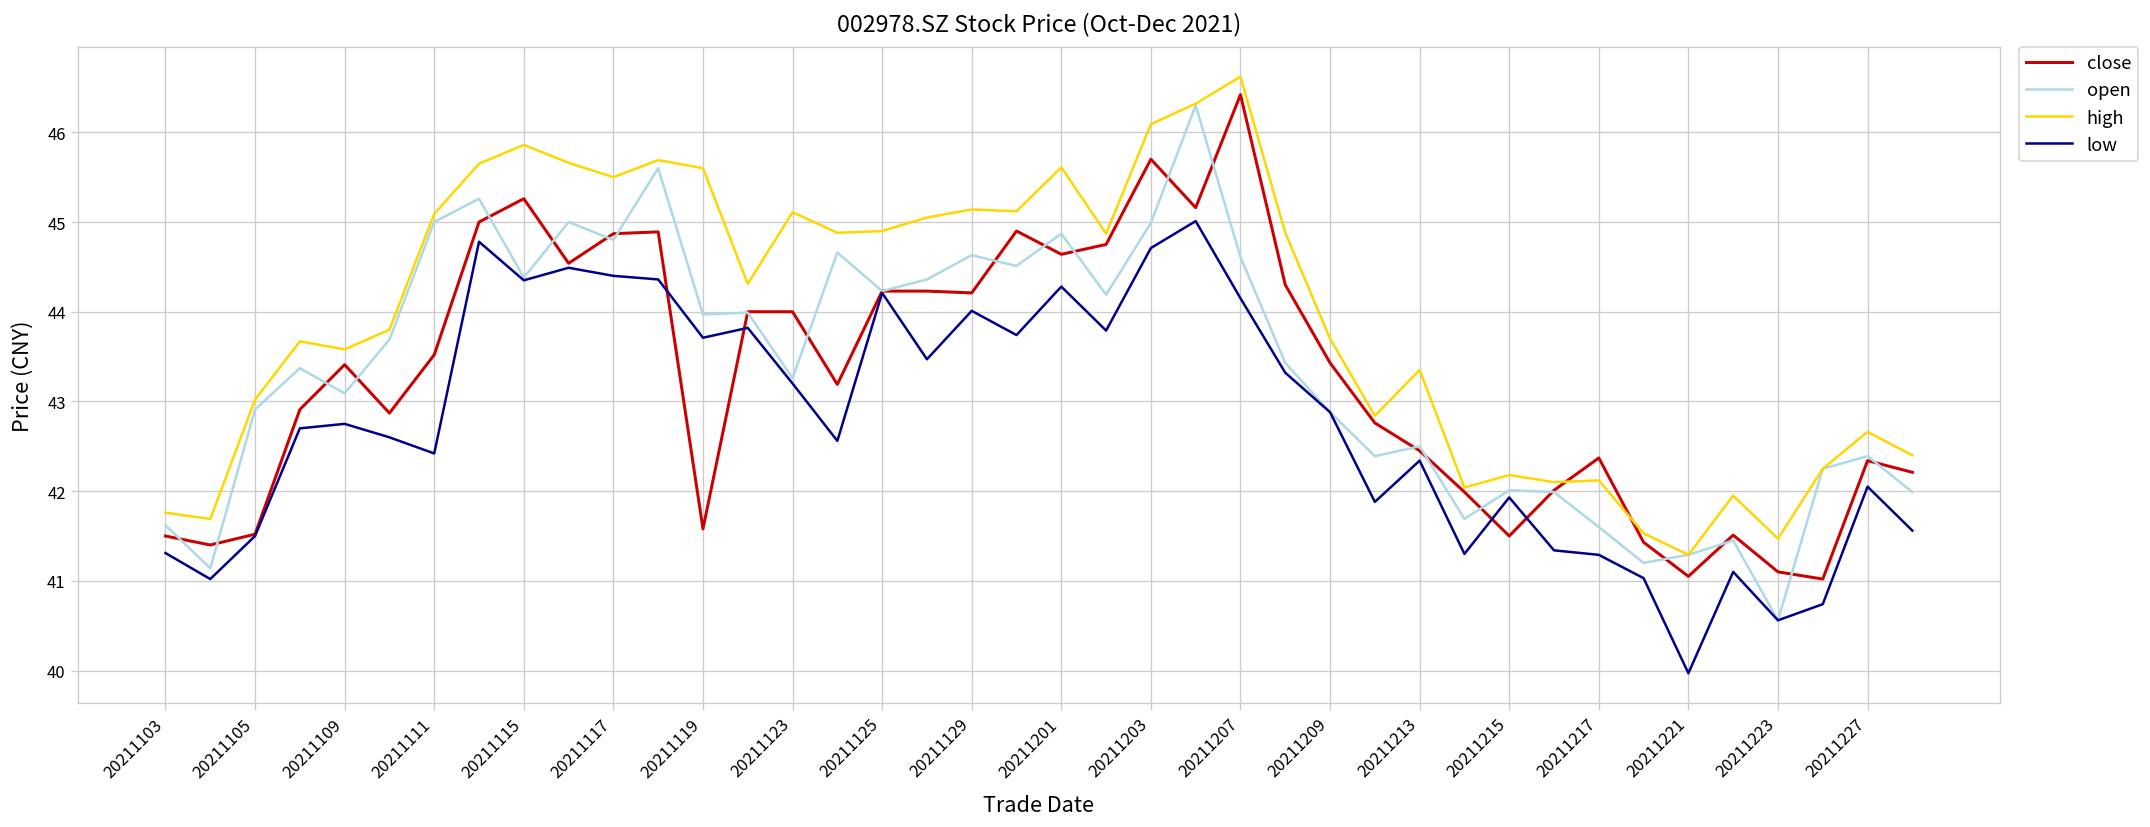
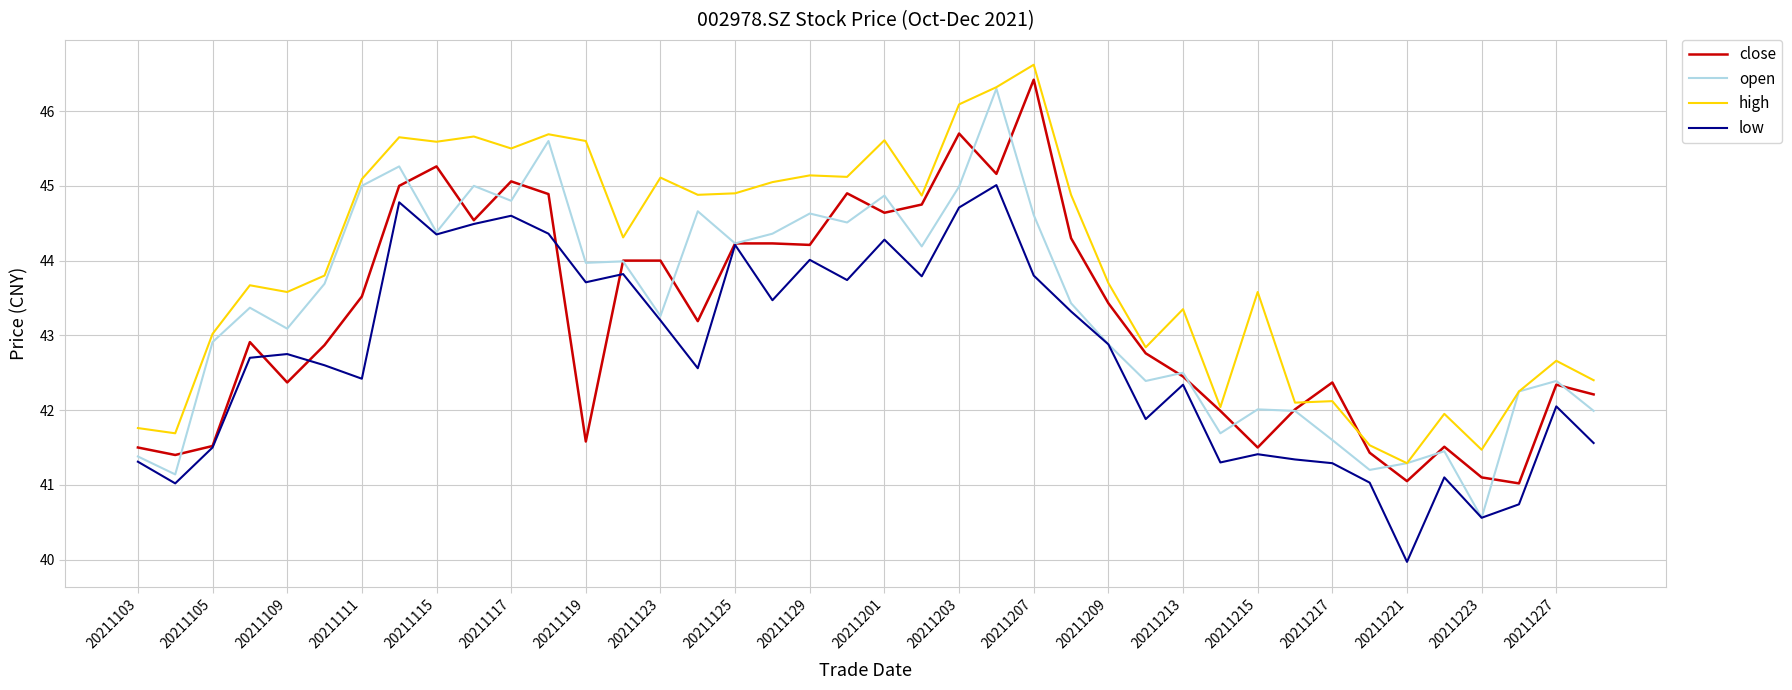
  {
    "close": {
      "20211103": 41.5,
-     "20211109": 43.4,
+     "20211109": 42.4,
      "20211111": 43.5,
      "20211115": 45.3,
-     "20211117": 44.9,
+     "20211117": 45.1,
      "20211119": 41.6,
      "20211123": 44.0,
      "20211129": 44.2,
      "20211201": 44.6,
      "20211203": 45.7,
      "20211207": 46.4,
      "20211209": 43.4,
      "20211213": 42.5,
      "20211215": 41.5,
      "20211217": 42.4,
      "20211221": 41.1,
      "20211223": 41.1,
      "20211227": 42.3
    },
    "open": {
-     "20211103": 41.6,
+     "20211103": 41.4,
      "20211105": 42.9,
      "20211109": 43.1,
      "20211111": 45.0,
      "20211117": 44.8,
      "20211119": 44.0,
      "20211123": 43.3,
      "20211129": 44.6,
      "20211201": 44.9,
      "20211203": 45.0,
      "20211207": 44.6,
      "20211213": 42.5,
      "20211215": 42.0,
      "20211217": 41.6,
      "20211227": 42.4
    },
    "high": {
      "20211103": 41.8,
      "20211105": 43.0,
      "20211109": 43.6,
      "20211111": 45.1,
-     "20211115": 45.9,
+     "20211115": 45.6,
      "20211117": 45.5,
      "20211119": 45.6,
      "20211123": 45.1,
      "20211125": 44.9,
      "20211129": 45.1,
      "20211201": 45.6,
      "20211203": 46.1,
      "20211207": 46.6,
      "20211209": 43.7,
      "20211213": 43.4,
-     "20211215": 42.2,
+     "20211215": 43.6,
      "20211217": 42.1,
      "20211223": 41.5,
      "20211227": 42.7
    },
    "low": {
      "20211103": 41.3,
      "20211109": 42.8,
      "20211111": 42.4,
-     "20211117": 44.4,
+     "20211117": 44.6,
      "20211119": 43.7,
      "20211123": 43.2,
      "20211129": 44.0,
      "20211201": 44.3,
      "20211203": 44.7,
-     "20211207": 44.2,
+     "20211207": 43.8,
      "20211213": 42.3,
-     "20211215": 41.9,
+     "20211215": 41.4,
      "20211217": 41.3,
      "20211221": 40.0,
      "20211227": 42.1
    }
  }
